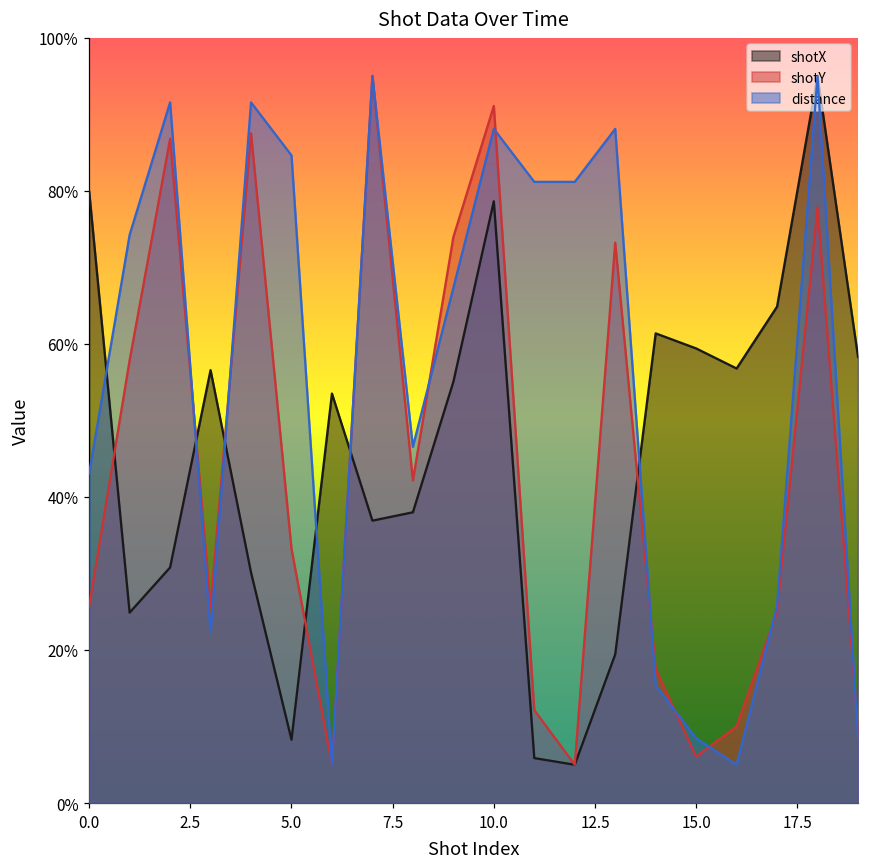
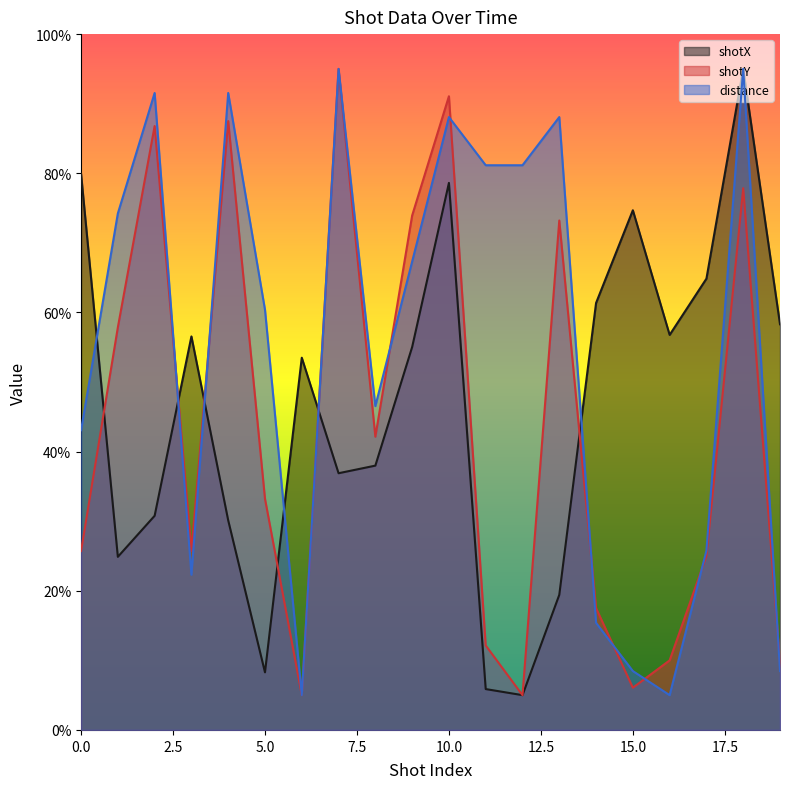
  {
    "shotX": {
      "0.0": "80%",
      "5.0": "8%",
      "10.0": "79%",
-     "15.0": "59%"
+     "15.0": "75%"
    },
    "shotY": {
      "0.0": "26%",
      "5.0": "33%",
      "10.0": "91%",
      "15.0": "6%"
    },
    "distance": {
      "0.0": "43%",
-     "5.0": "85%",
+     "5.0": "60%",
      "10.0": "88%",
      "15.0": "8%"
    }
  }
